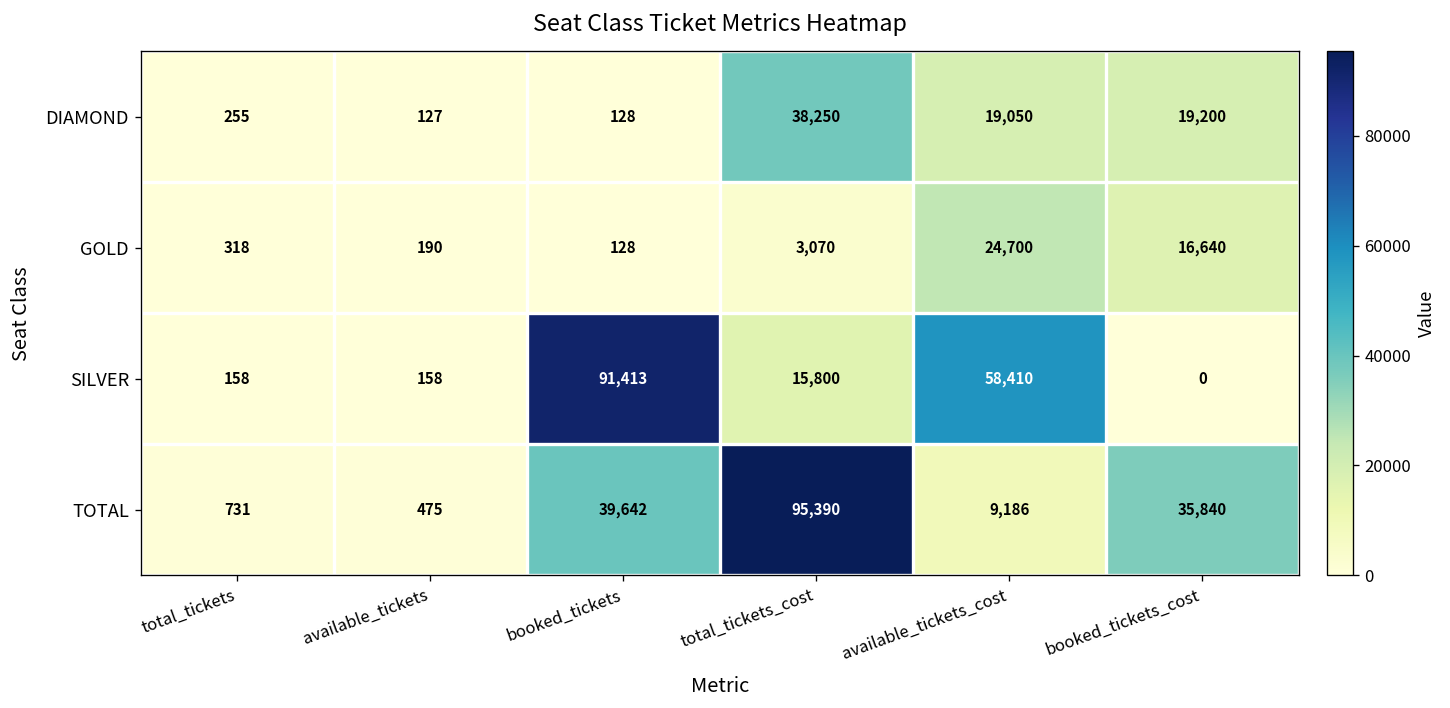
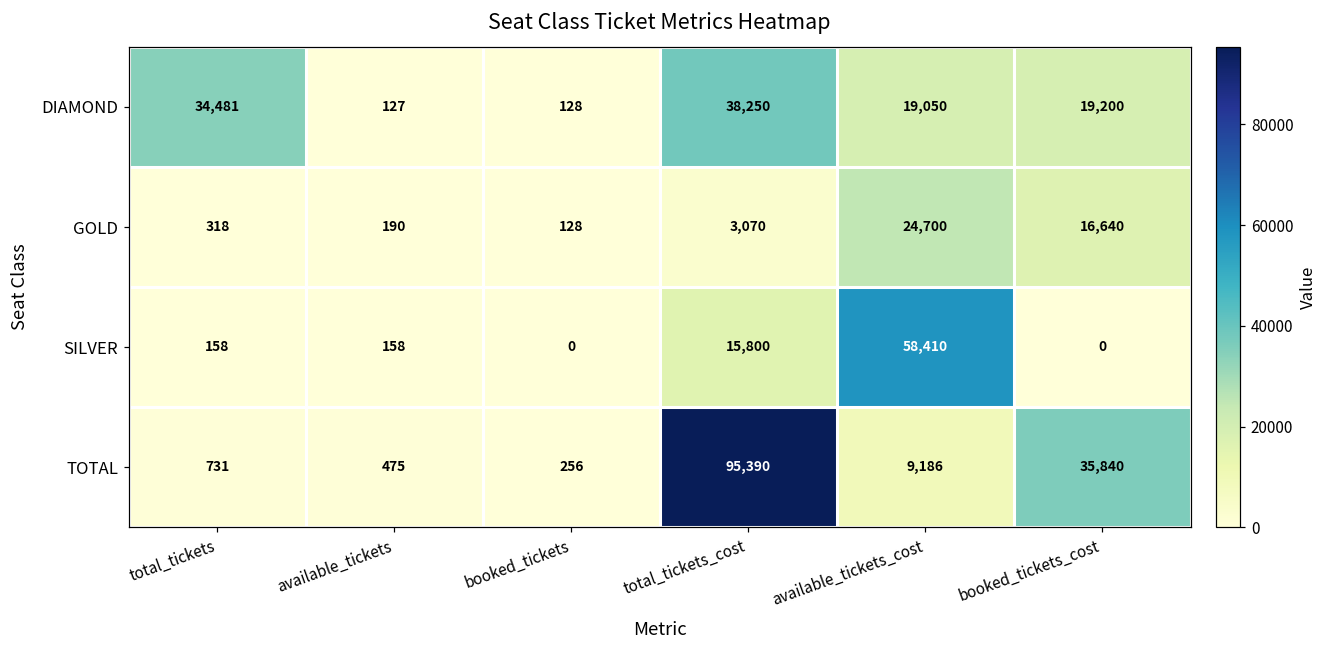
  {
    "DIAMOND": {
-     "total_tickets": "255",
+     "total_tickets": "34,481",
      "available_tickets": "127",
      "booked_tickets": "128",
      "total_tickets_cost": "38,250",
      "available_tickets_cost": "19,050",
      "booked_tickets_cost": "19,200"
    },
    "GOLD": {
      "total_tickets": "318",
      "available_tickets": "190",
      "booked_tickets": "128",
      "total_tickets_cost": "3,070",
      "available_tickets_cost": "24,700",
      "booked_tickets_cost": "16,640"
    },
    "SILVER": {
      "total_tickets": "158",
      "available_tickets": "158",
-     "booked_tickets": "91,413",
+     "booked_tickets": "0",
      "total_tickets_cost": "15,800",
      "available_tickets_cost": "58,410",
      "booked_tickets_cost": "0"
    },
    "TOTAL": {
      "total_tickets": "731",
      "available_tickets": "475",
-     "booked_tickets": "39,642",
+     "booked_tickets": "256",
      "total_tickets_cost": "95,390",
      "available_tickets_cost": "9,186",
      "booked_tickets_cost": "35,840"
    }
  }
